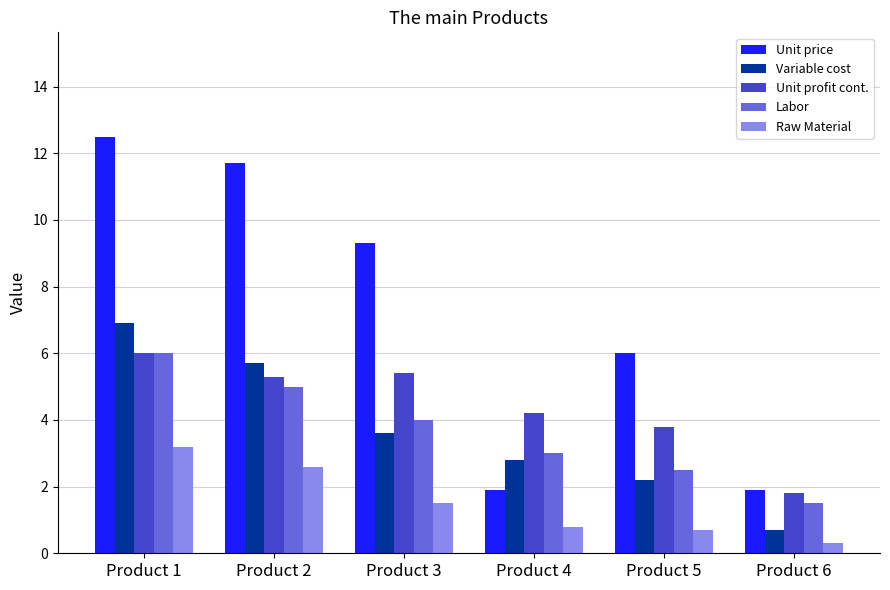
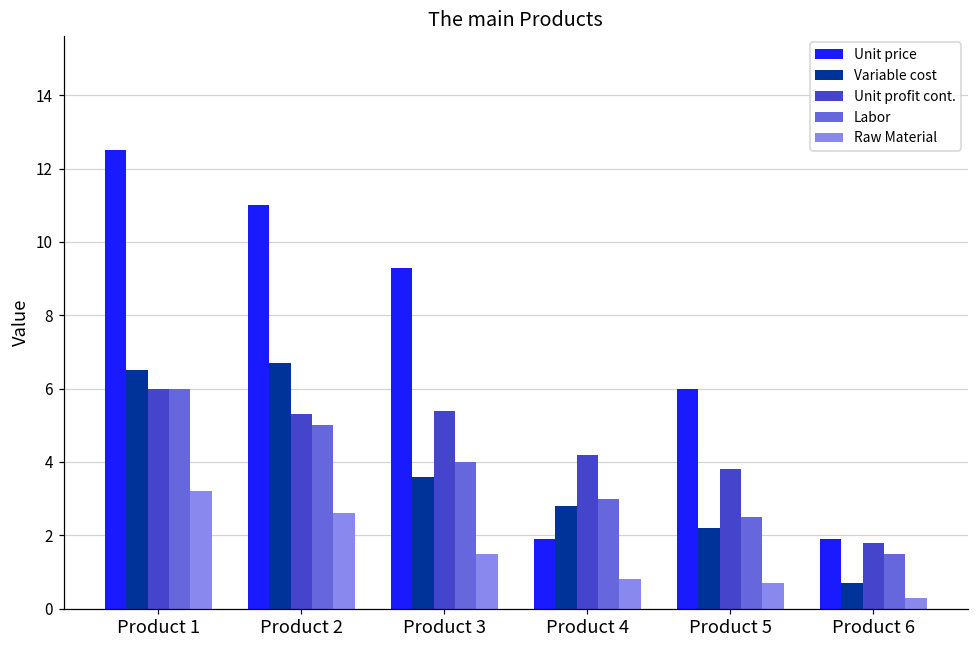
  {
    "Unit price": {
      "Product 1": 12.5,
-     "Product 2": 11.7,
+     "Product 2": 11.0,
      "Product 3": 9.3,
      "Product 4": 1.9,
      "Product 5": 6.0,
      "Product 6": 1.9
    },
    "Variable cost": {
-     "Product 1": 6.9,
-     "Product 2": 5.7,
+     "Product 1": 6.5,
+     "Product 2": 6.7,
      "Product 3": 3.6,
      "Product 4": 2.8,
      "Product 5": 2.2,
      "Product 6": 0.7
    }
  }
